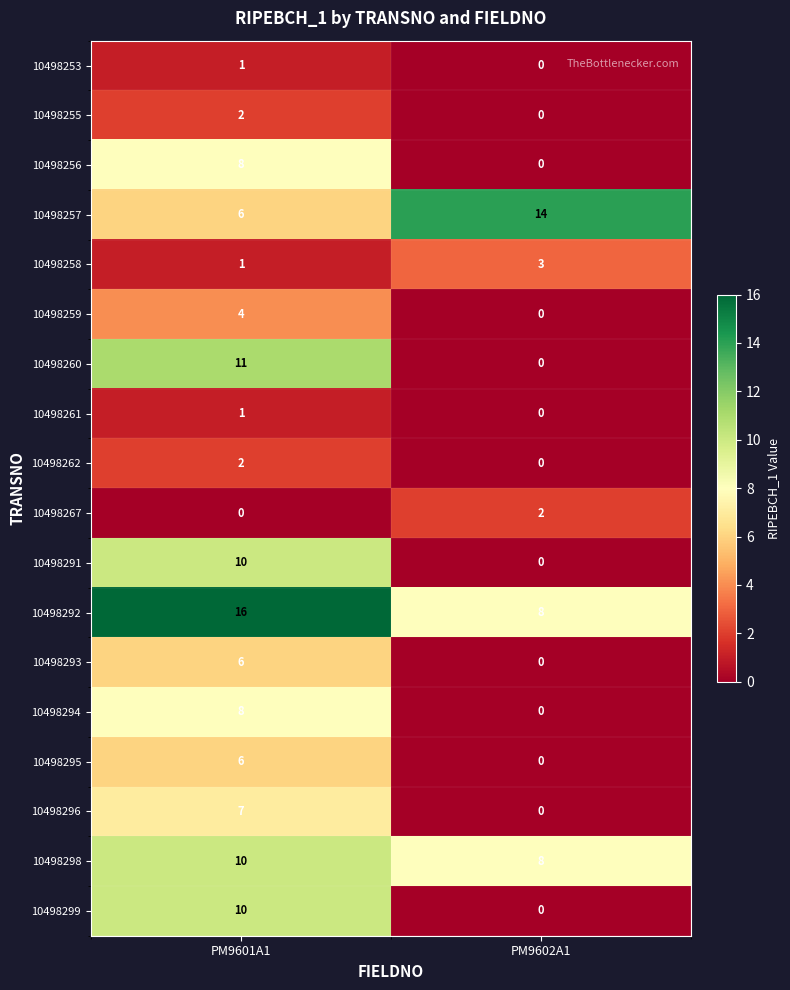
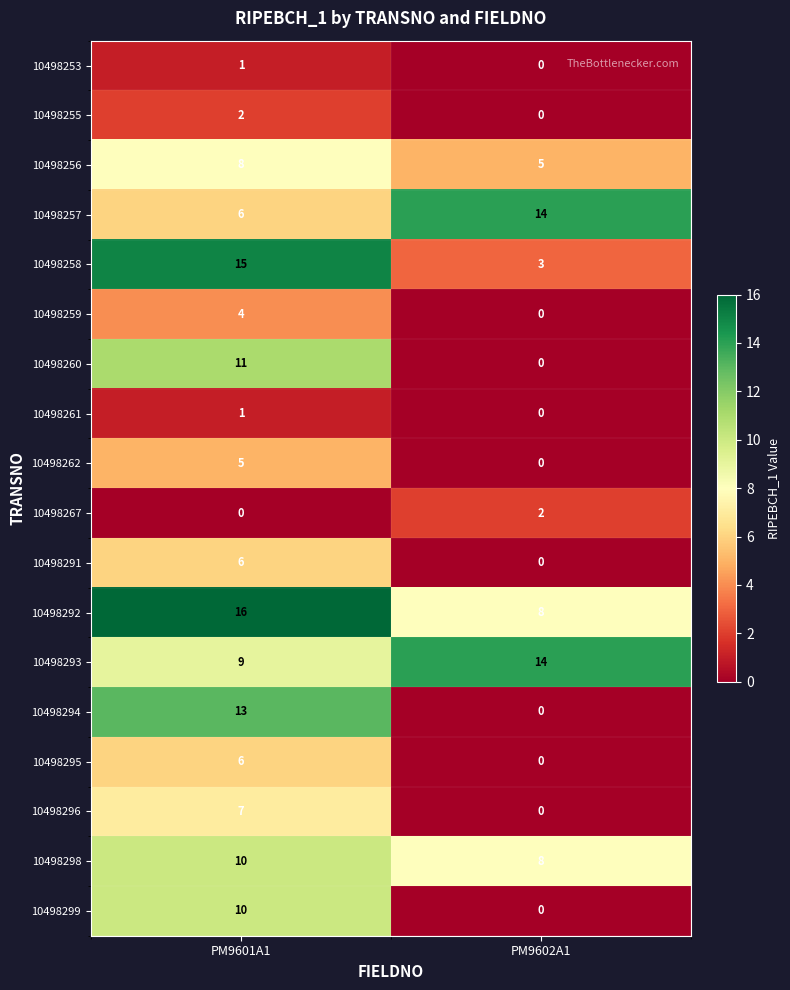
  {
    "10498253": {
      "PM9601A1": 1
    },
    "10498255": {
      "PM9601A1": 2,
      "PM9602A1": 0
    },
    "10498256": {
      "PM9601A1": 8,
-     "PM9602A1": 0
+     "PM9602A1": 5
    },
    "10498257": {
      "PM9601A1": 6,
      "PM9602A1": 14
    },
    "10498258": {
-     "PM9601A1": 1,
+     "PM9601A1": 15,
      "PM9602A1": 3
    },
    "10498259": {
      "PM9601A1": 4,
      "PM9602A1": 0
    },
    "10498260": {
      "PM9601A1": 11,
      "PM9602A1": 0
    },
    "10498261": {
      "PM9601A1": 1,
      "PM9602A1": 0
    },
    "10498262": {
-     "PM9601A1": 2,
+     "PM9601A1": 5,
      "PM9602A1": 0
    },
    "10498267": {
      "PM9601A1": 0,
      "PM9602A1": 2
    },
    "10498291": {
-     "PM9601A1": 10,
+     "PM9601A1": 6,
      "PM9602A1": 0
    },
    "10498292": {
      "PM9601A1": 16,
      "PM9602A1": 8
    },
    "10498293": {
-     "PM9601A1": 6,
-     "PM9602A1": 0
+     "PM9601A1": 9,
+     "PM9602A1": 14
    },
    "10498294": {
-     "PM9601A1": 8,
+     "PM9601A1": 13,
      "PM9602A1": 0
    },
    "10498295": {
      "PM9601A1": 6,
      "PM9602A1": 0
    },
    "10498296": {
      "PM9601A1": 7,
      "PM9602A1": 0
    },
    "10498298": {
      "PM9601A1": 10,
      "PM9602A1": 8
    },
    "10498299": {
      "PM9601A1": 10,
      "PM9602A1": 0
    }
  }
